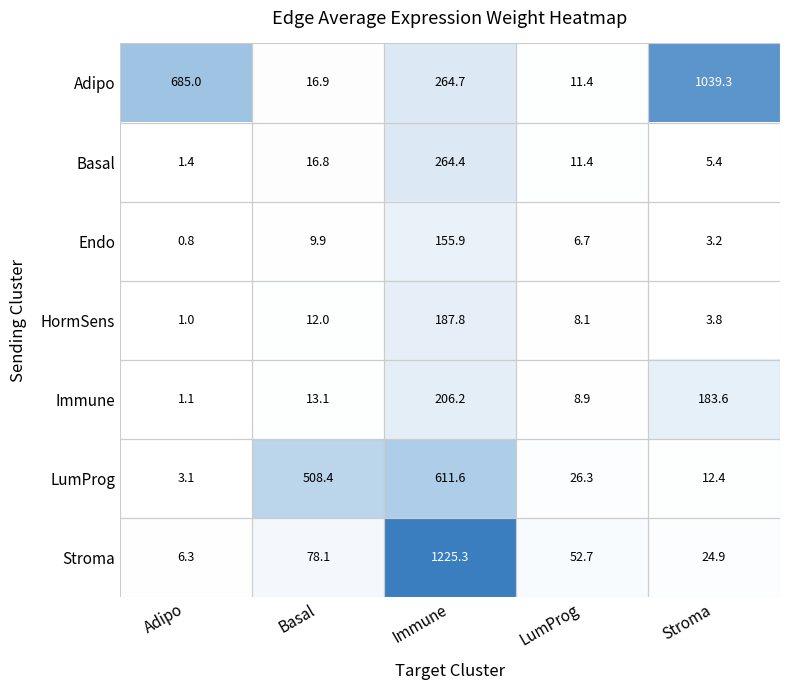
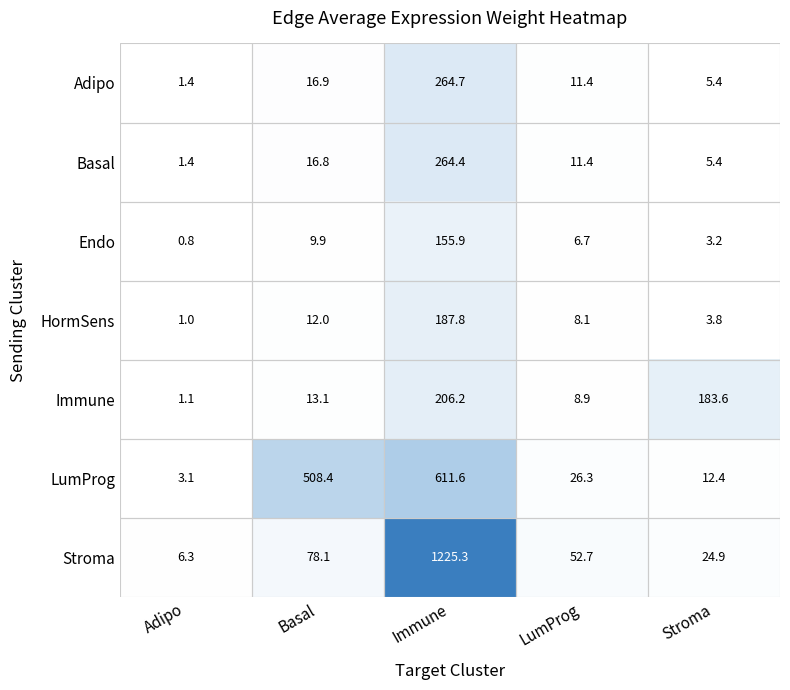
  {
    "Adipo": {
-     "Adipo": 685.0,
+     "Adipo": 1.4,
      "Basal": 16.9,
      "Immune": 264.7,
      "LumProg": 11.4,
-     "Stroma": 1039.3
+     "Stroma": 5.4
    },
    "Basal": {
      "Adipo": 1.4,
      "Basal": 16.8,
      "Immune": 264.4,
      "LumProg": 11.4,
      "Stroma": 5.4
    },
    "Endo": {
      "Adipo": 0.8,
      "Basal": 9.9,
      "Immune": 155.9,
      "LumProg": 6.7,
      "Stroma": 3.2
    },
    "HormSens": {
      "Adipo": 1.0,
      "Basal": 12.0,
      "Immune": 187.8,
      "LumProg": 8.1,
      "Stroma": 3.8
    },
    "Immune": {
      "Adipo": 1.1,
      "Basal": 13.1,
      "Immune": 206.2,
      "LumProg": 8.9,
      "Stroma": 183.6
    },
    "LumProg": {
      "Adipo": 3.1,
      "Basal": 508.4,
      "Immune": 611.6,
      "LumProg": 26.3,
      "Stroma": 12.4
    },
    "Stroma": {
      "Adipo": 6.3,
      "Basal": 78.1,
      "Immune": 1225.3,
      "LumProg": 52.7,
      "Stroma": 24.9
    }
  }
